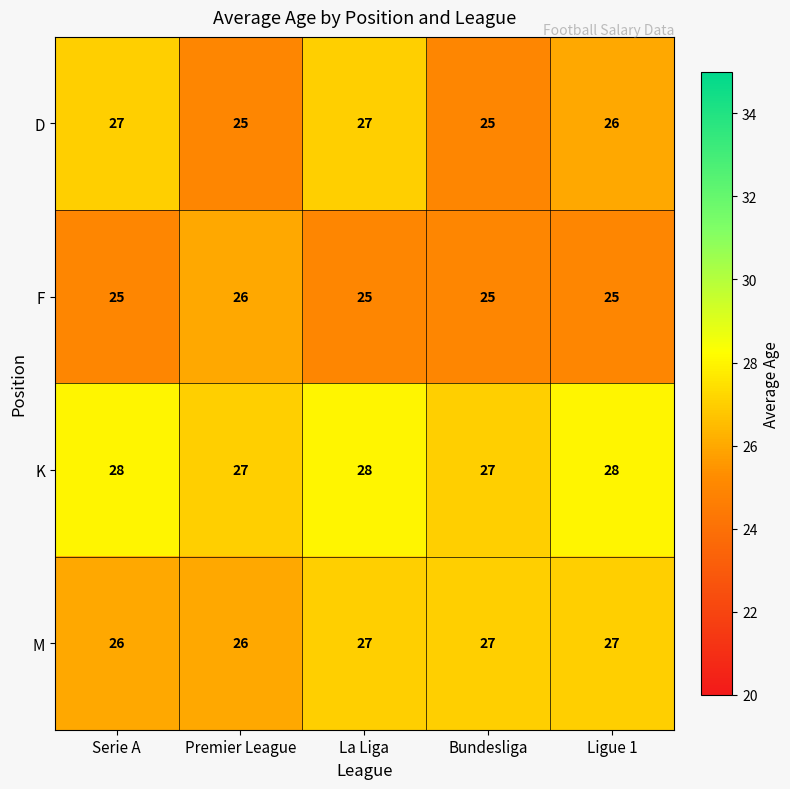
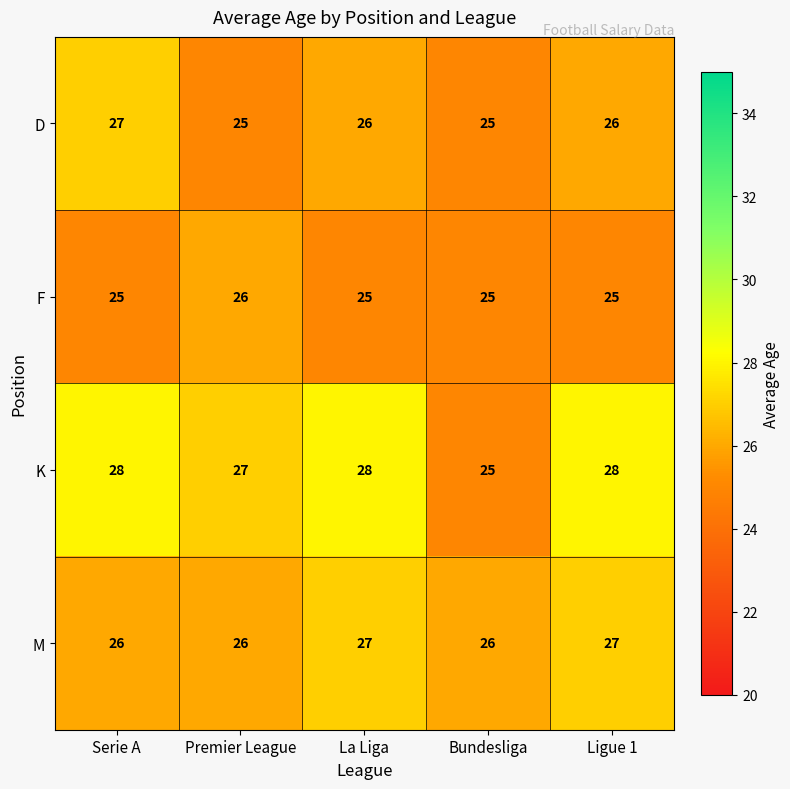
  {
    "D": {
      "Serie A": 27,
      "Premier League": 25,
-     "La Liga": 27,
+     "La Liga": 26,
      "Bundesliga": 25,
      "Ligue 1": 26
    },
    "F": {
      "Serie A": 25,
      "Premier League": 26,
      "La Liga": 25,
      "Bundesliga": 25,
      "Ligue 1": 25
    },
    "K": {
      "Serie A": 28,
      "Premier League": 27,
      "La Liga": 28,
-     "Bundesliga": 27,
+     "Bundesliga": 25,
      "Ligue 1": 28
    },
    "M": {
      "Serie A": 26,
      "Premier League": 26,
      "La Liga": 27,
-     "Bundesliga": 27,
+     "Bundesliga": 26,
      "Ligue 1": 27
    }
  }
